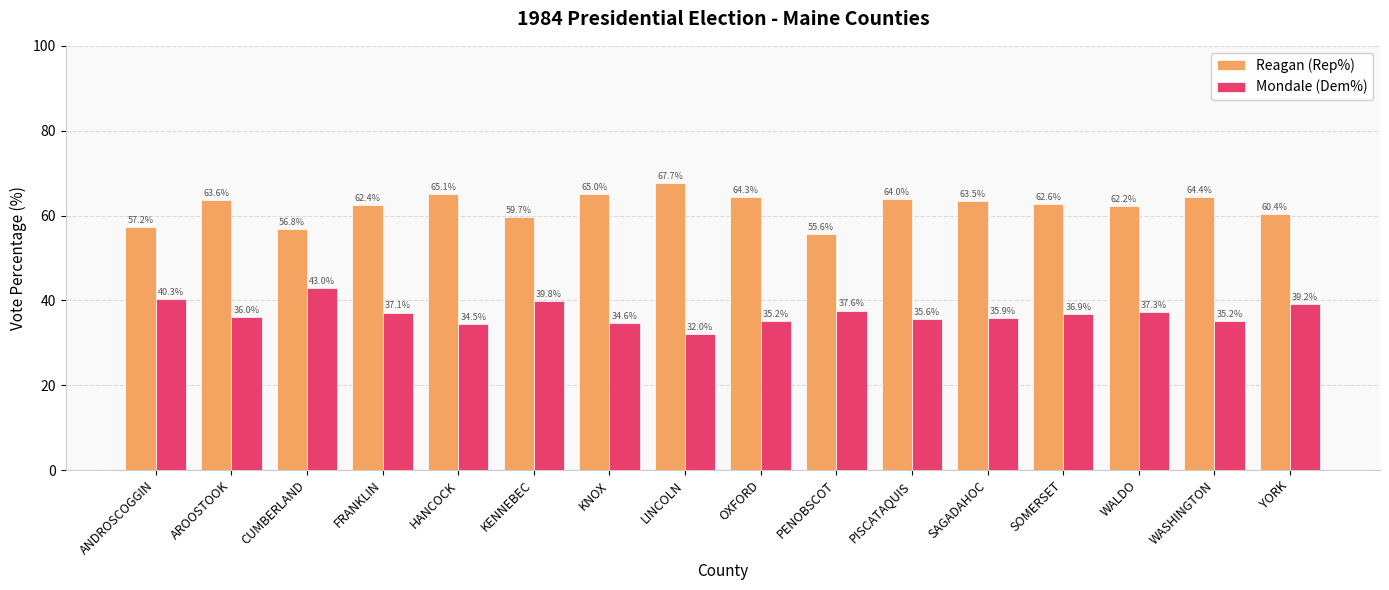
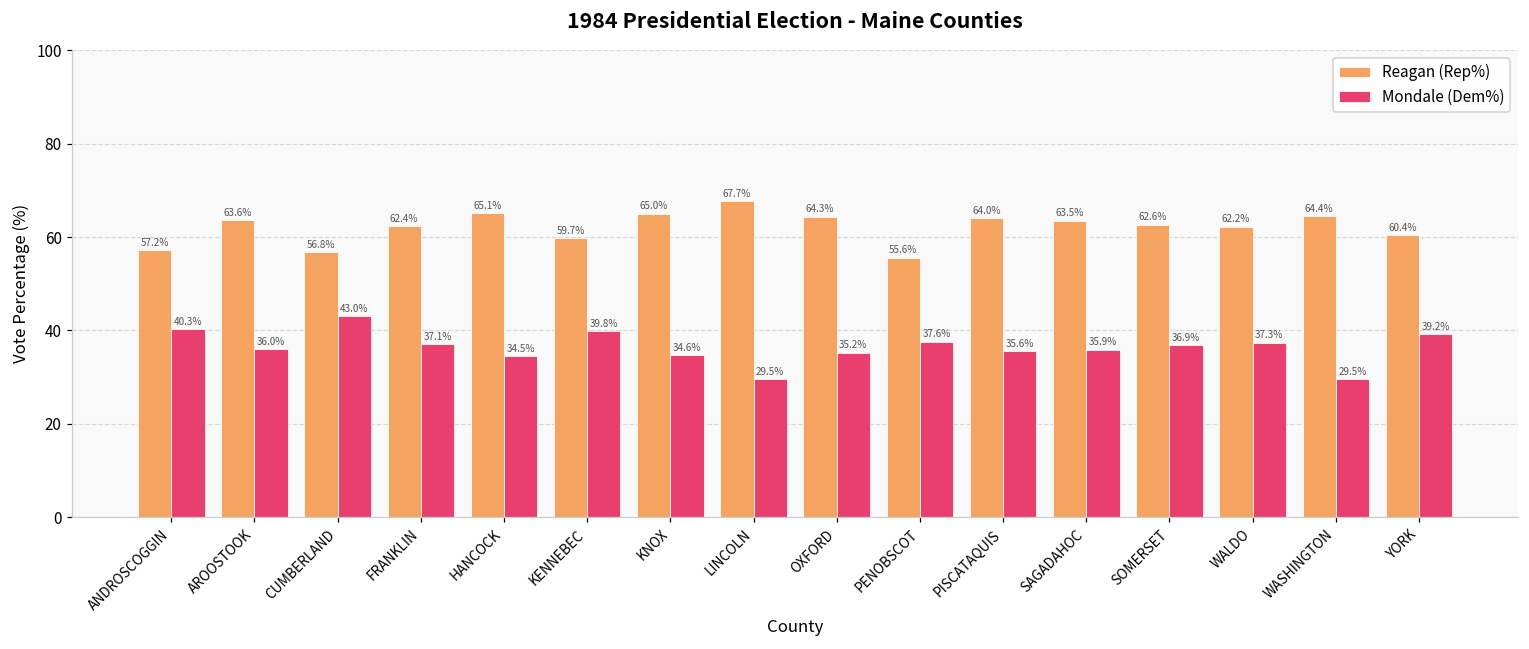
  {
    "Reagan (Rep%)": {
      "ANDROSCOGGIN": "57.2%",
      "AROOSTOOK": "63.6%",
      "CUMBERLAND": "56.8%",
      "FRANKLIN": "62.4%",
      "HANCOCK": "65.1%",
      "KENNEBEC": "59.7%",
      "KNOX": "65.0%",
      "LINCOLN": "67.7%",
      "OXFORD": "64.3%",
      "PENOBSCOT": "55.6%",
      "PISCATAQUIS": "64.0%",
      "SAGADAHOC": "63.5%",
      "SOMERSET": "62.6%",
      "WALDO": "62.2%",
      "WASHINGTON": "64.4%",
      "YORK": "60.4%"
    },
    "Mondale (Dem%)": {
      "ANDROSCOGGIN": "40.3%",
      "AROOSTOOK": "36.0%",
      "CUMBERLAND": "43.0%",
      "FRANKLIN": "37.1%",
      "HANCOCK": "34.5%",
      "KENNEBEC": "39.8%",
      "KNOX": "34.6%",
-     "LINCOLN": "32.0%",
+     "LINCOLN": "29.5%",
      "OXFORD": "35.2%",
      "PENOBSCOT": "37.6%",
      "PISCATAQUIS": "35.6%",
      "SAGADAHOC": "35.9%",
      "SOMERSET": "36.9%",
      "WALDO": "37.3%",
-     "WASHINGTON": "35.2%",
+     "WASHINGTON": "29.5%",
      "YORK": "39.2%"
    }
  }
